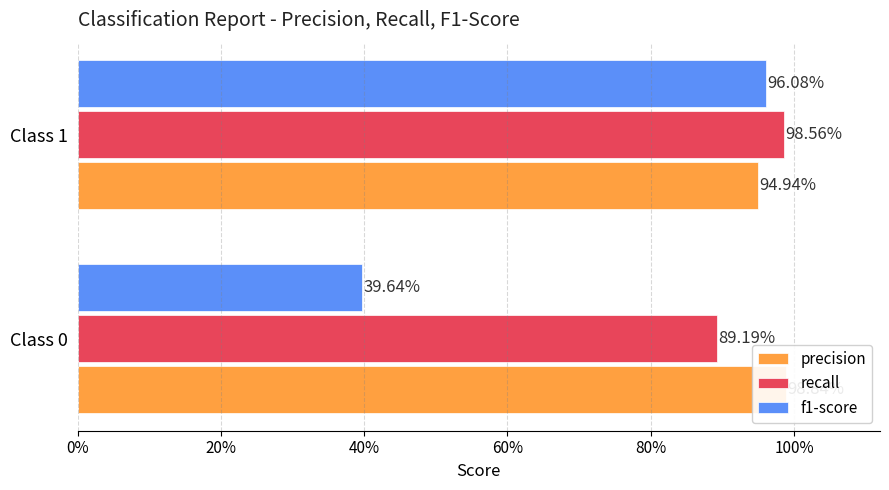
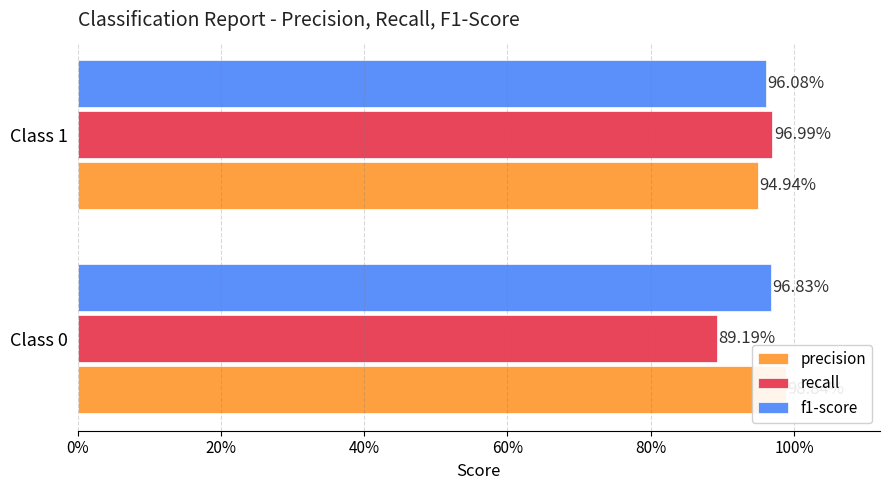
  {
    "precision": {
      "Class 1": "94.94%"
    },
    "recall": {
-     "Class 1": "98.56%"
+     "Class 1": "96.99%"
    },
    "f1-score": {
      "Class 1": "96.08%",
-     "Class 0": "39.64%"
+     "Class 0": "96.83%"
    }
  }
